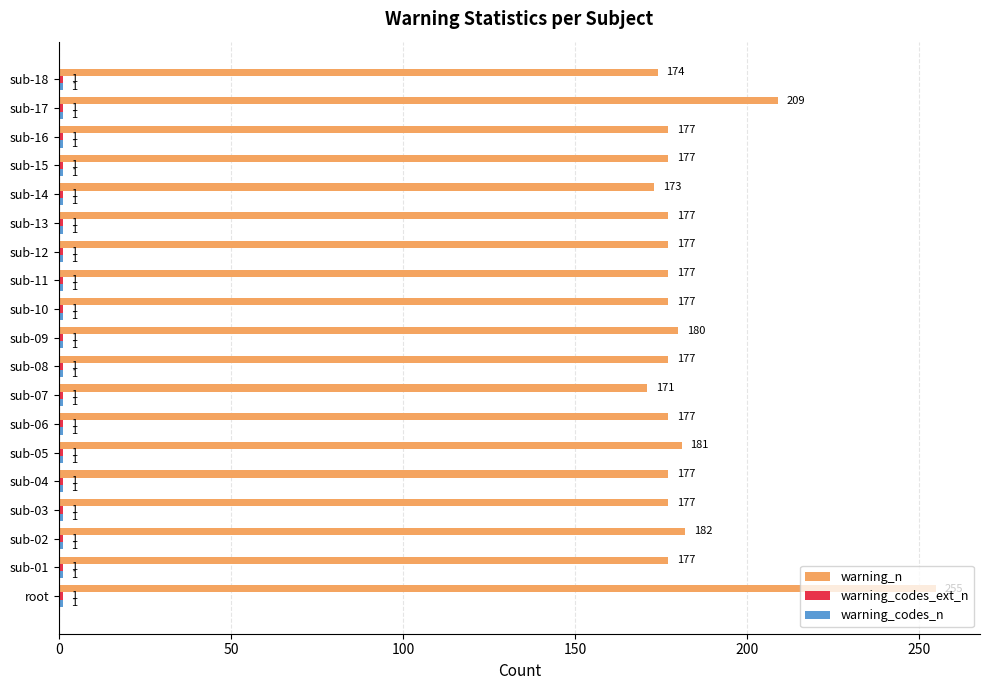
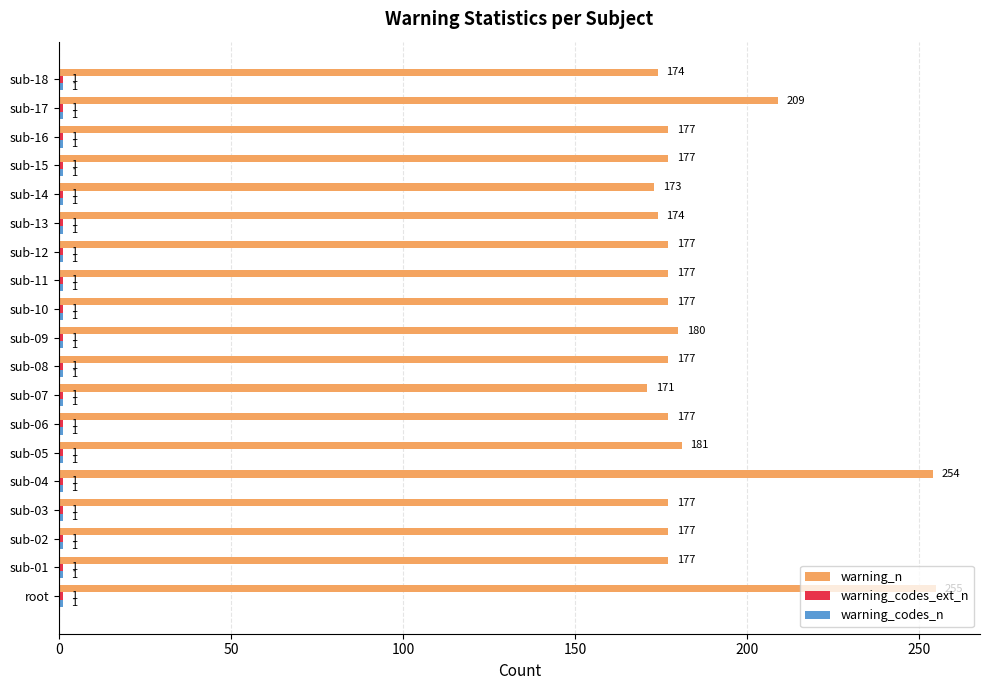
  {
    "warning_n": {
      "sub-18": 174,
      "sub-17": 209,
      "sub-16": 177,
      "sub-15": 177,
      "sub-14": 173,
-     "sub-13": 177,
+     "sub-13": 174,
      "sub-12": 177,
      "sub-11": 177,
      "sub-10": 177,
      "sub-09": 180,
      "sub-08": 177,
      "sub-07": 171,
      "sub-06": 177,
      "sub-05": 181,
-     "sub-04": 177,
+     "sub-04": 254,
      "sub-03": 177,
-     "sub-02": 182,
+     "sub-02": 177,
      "sub-01": 177
    }
  }
